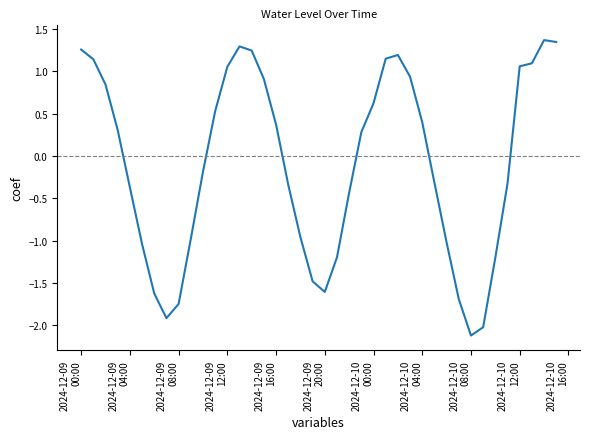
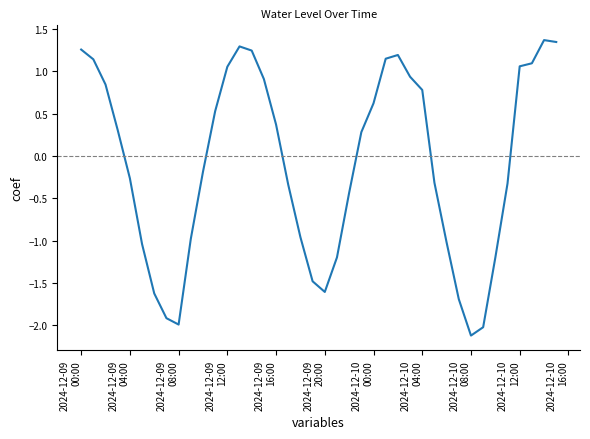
  {
    "2024-12-09 00:00": 1.3,
-   "2024-12-09 04:00": -0.4,
-   "2024-12-09 08:00": -1.7,
+   "2024-12-09 04:00": -0.3,
+   "2024-12-09 08:00": -2.0,
    "2024-12-09 12:00": 1.1,
    "2024-12-09 16:00": 0.4,
    "2024-12-09 20:00": -1.6,
    "2024-12-10 00:00": 0.6,
-   "2024-12-10 04:00": 0.4,
+   "2024-12-10 04:00": 0.8,
    "2024-12-10 08:00": -2.1,
    "2024-12-10 12:00": 1.1
  }
